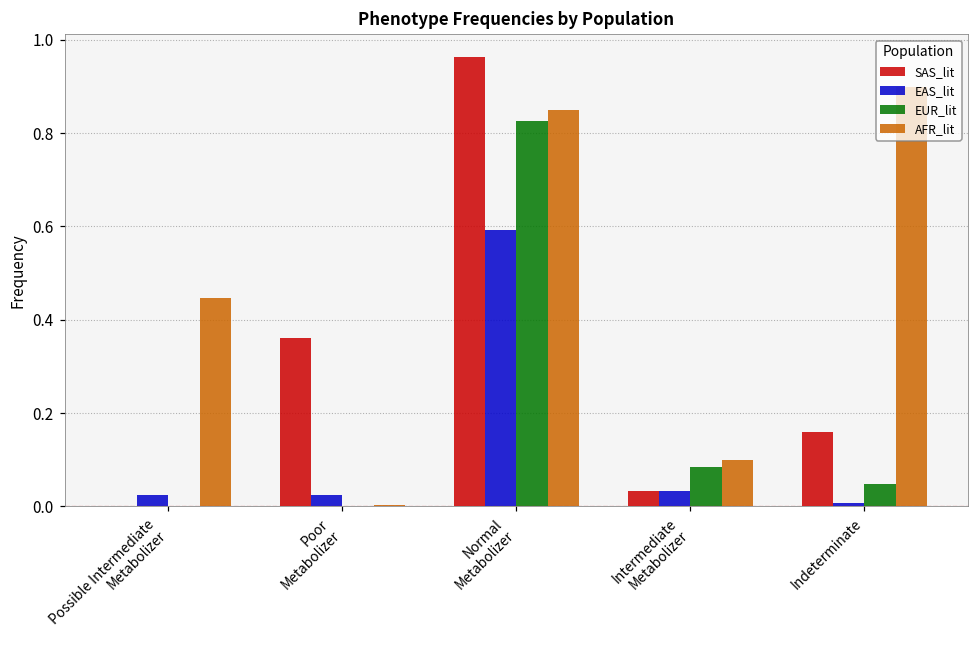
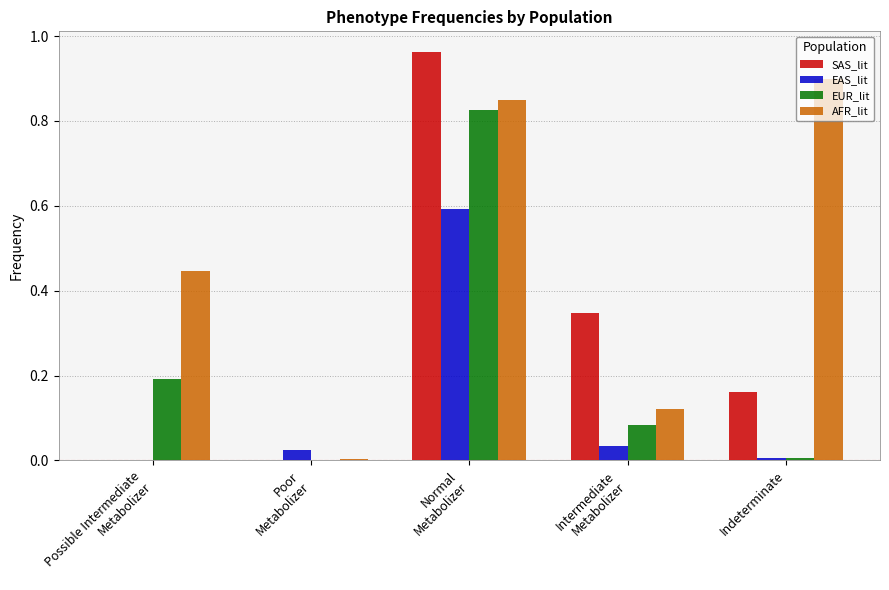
  {
    "SAS_lit": {
-     "Poor Metabolizer": 0.36,
+     "Poor Metabolizer": 0.00,
      "Normal Metabolizer": 0.96,
-     "Intermediate Metabolizer": 0.03,
+     "Intermediate Metabolizer": 0.35,
      "Indeterminate": 0.16
    },
    "EAS_lit": {
-     "Possible Intermediate Metabolizer": 0.03,
+     "Possible Intermediate Metabolizer": 0.00,
      "Poor Metabolizer": 0.02,
      "Normal Metabolizer": 0.59,
      "Intermediate Metabolizer": 0.03,
      "Indeterminate": 0.01
    },
    "EUR_lit": {
-     "Possible Intermediate Metabolizer": 0.00,
+     "Possible Intermediate Metabolizer": 0.19,
      "Normal Metabolizer": 0.83,
      "Intermediate Metabolizer": 0.08,
-     "Indeterminate": 0.05
+     "Indeterminate": 0.00
    },
    "AFR_lit": {
      "Possible Intermediate Metabolizer": 0.45,
      "Normal Metabolizer": 0.85,
-     "Intermediate Metabolizer": 0.10
+     "Intermediate Metabolizer": 0.12
    }
  }
